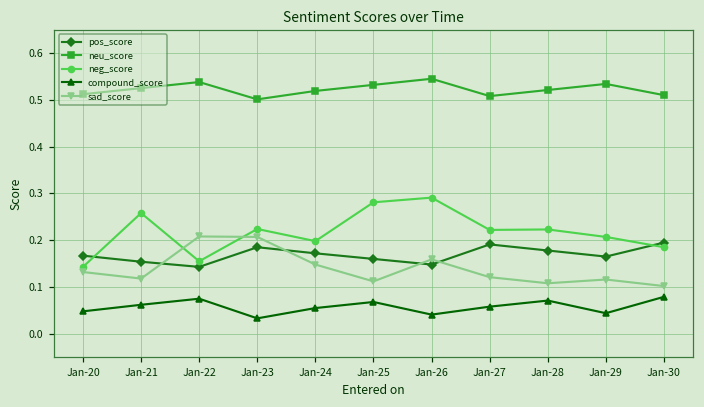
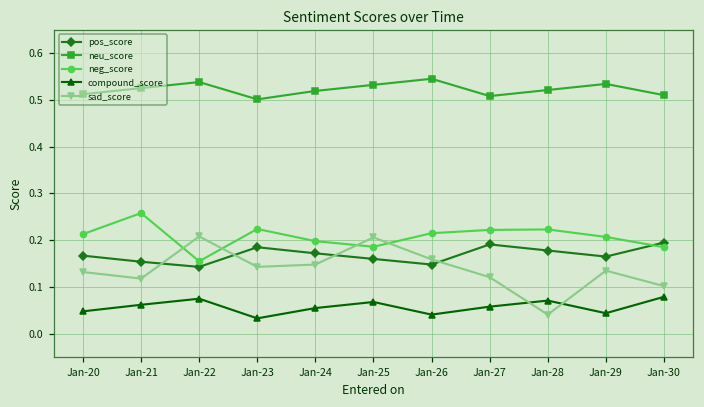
  {
    "neg_score": {
-     "Jan-20": 0.14,
+     "Jan-20": 0.21,
      "Jan-21": 0.26,
      "Jan-22": 0.16,
      "Jan-23": 0.22,
      "Jan-24": 0.20,
-     "Jan-25": 0.28,
-     "Jan-26": 0.29,
+     "Jan-25": 0.19,
+     "Jan-26": 0.22,
      "Jan-27": 0.22,
      "Jan-28": 0.22,
      "Jan-29": 0.21,
      "Jan-30": 0.19
    },
    "sad_score": {
      "Jan-20": 0.13,
      "Jan-21": 0.12,
      "Jan-22": 0.21,
-     "Jan-23": 0.21,
+     "Jan-23": 0.14,
      "Jan-24": 0.15,
-     "Jan-25": 0.11,
+     "Jan-25": 0.21,
      "Jan-26": 0.16,
      "Jan-27": 0.12,
-     "Jan-28": 0.11,
-     "Jan-29": 0.12,
+     "Jan-28": 0.04,
+     "Jan-29": 0.14,
      "Jan-30": 0.10
    }
  }
